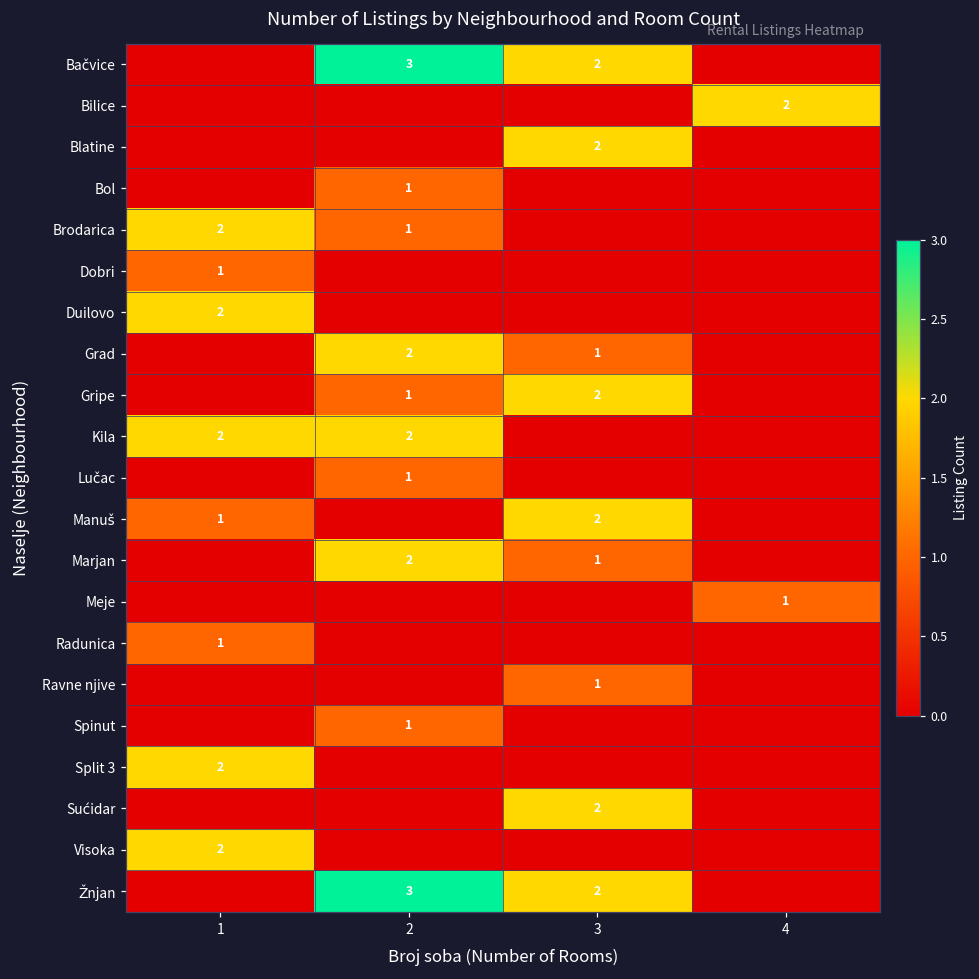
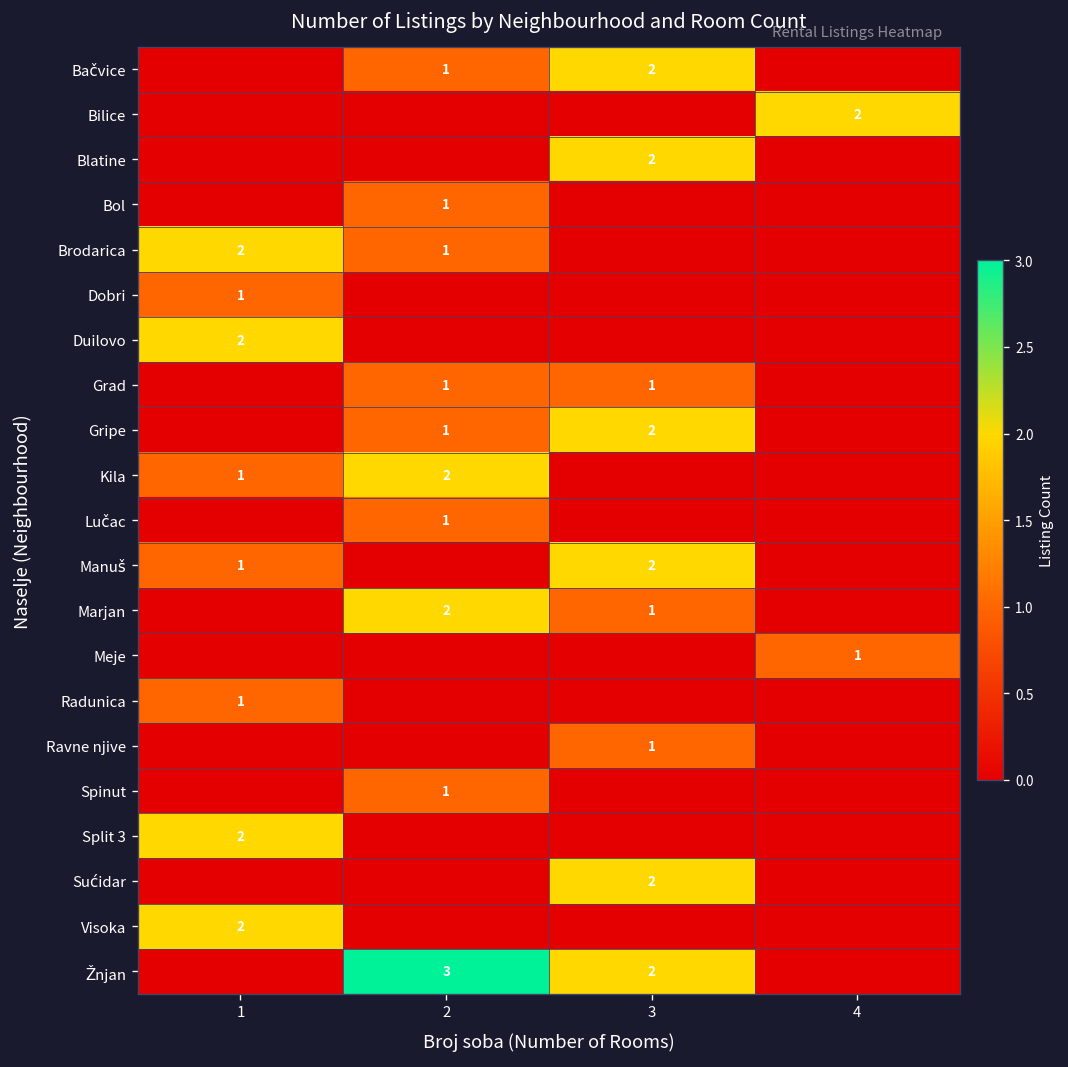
  {
    "Bačvice": {
-     "2": 3,
+     "2": 1,
      "3": 2
    },
    "Bilice": {
      "4": 2
    },
    "Blatine": {
      "3": 2
    },
    "Bol": {
      "2": 1
    },
    "Brodarica": {
      "1": 2,
      "2": 1
    },
    "Dobri": {
      "1": 1
    },
    "Duilovo": {
      "1": 2
    },
    "Grad": {
-     "2": 2,
+     "2": 1,
      "3": 1
    },
    "Gripe": {
      "2": 1,
      "3": 2
    },
    "Kila": {
-     "1": 2,
+     "1": 1,
      "2": 2
    },
    "Lučac": {
      "2": 1
    },
    "Manuš": {
      "1": 1,
      "3": 2
    },
    "Marjan": {
      "2": 2,
      "3": 1
    },
    "Meje": {
      "4": 1
    },
    "Radunica": {
      "1": 1
    },
    "Ravne njive": {
      "3": 1
    },
    "Spinut": {
      "2": 1
    },
    "Split 3": {
      "1": 2
    },
    "Sućidar": {
      "3": 2
    },
    "Visoka": {
      "1": 2
    },
    "Žnjan": {
      "2": 3,
      "3": 2
    }
  }
